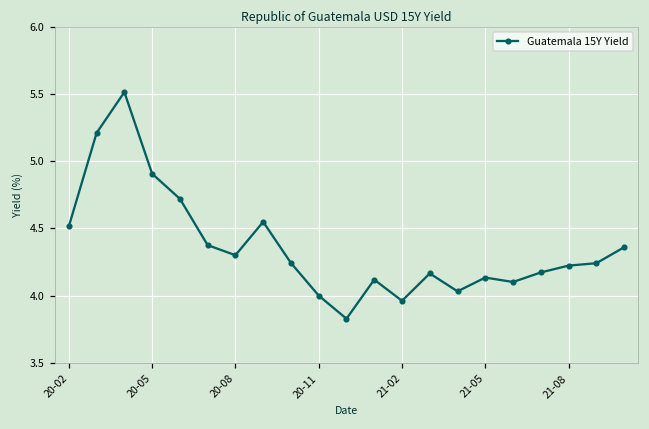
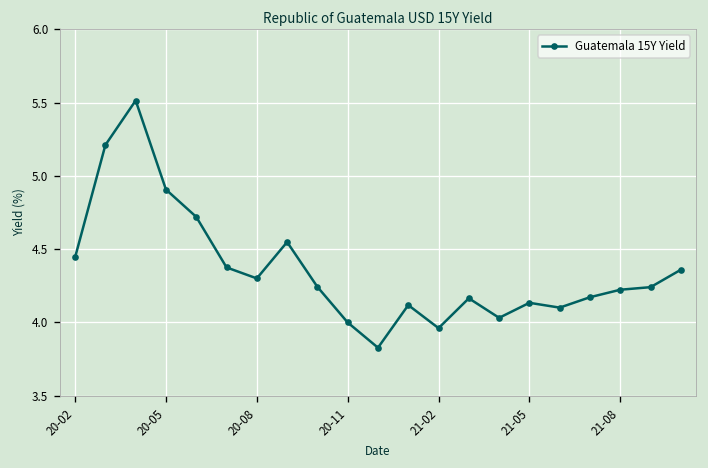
  {
-   "20-02": 4.52,
+   "20-02": 4.45,
    "20-05": 4.91,
    "20-08": 4.30,
    "20-11": 4.00,
    "21-02": 3.96,
    "21-05": 4.13,
    "21-08": 4.22
  }
